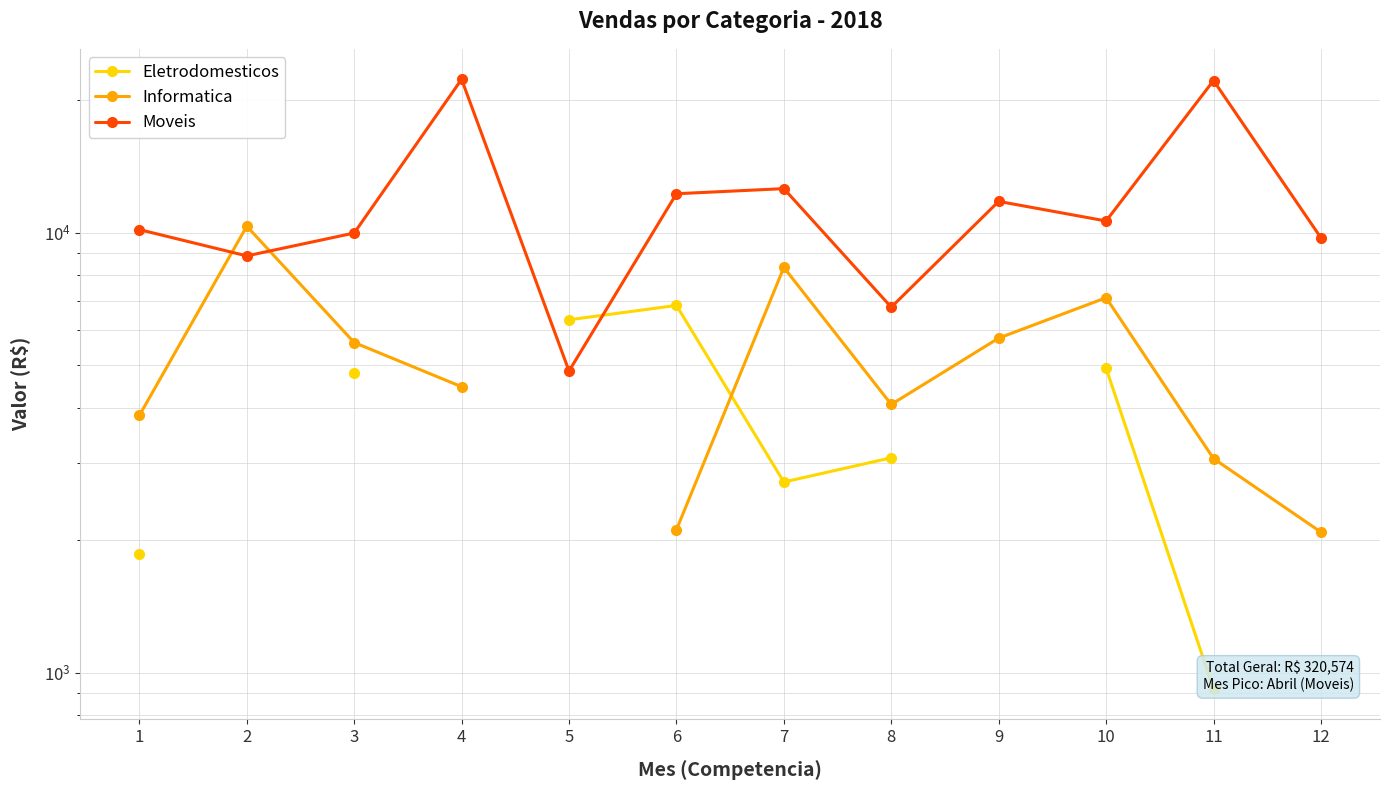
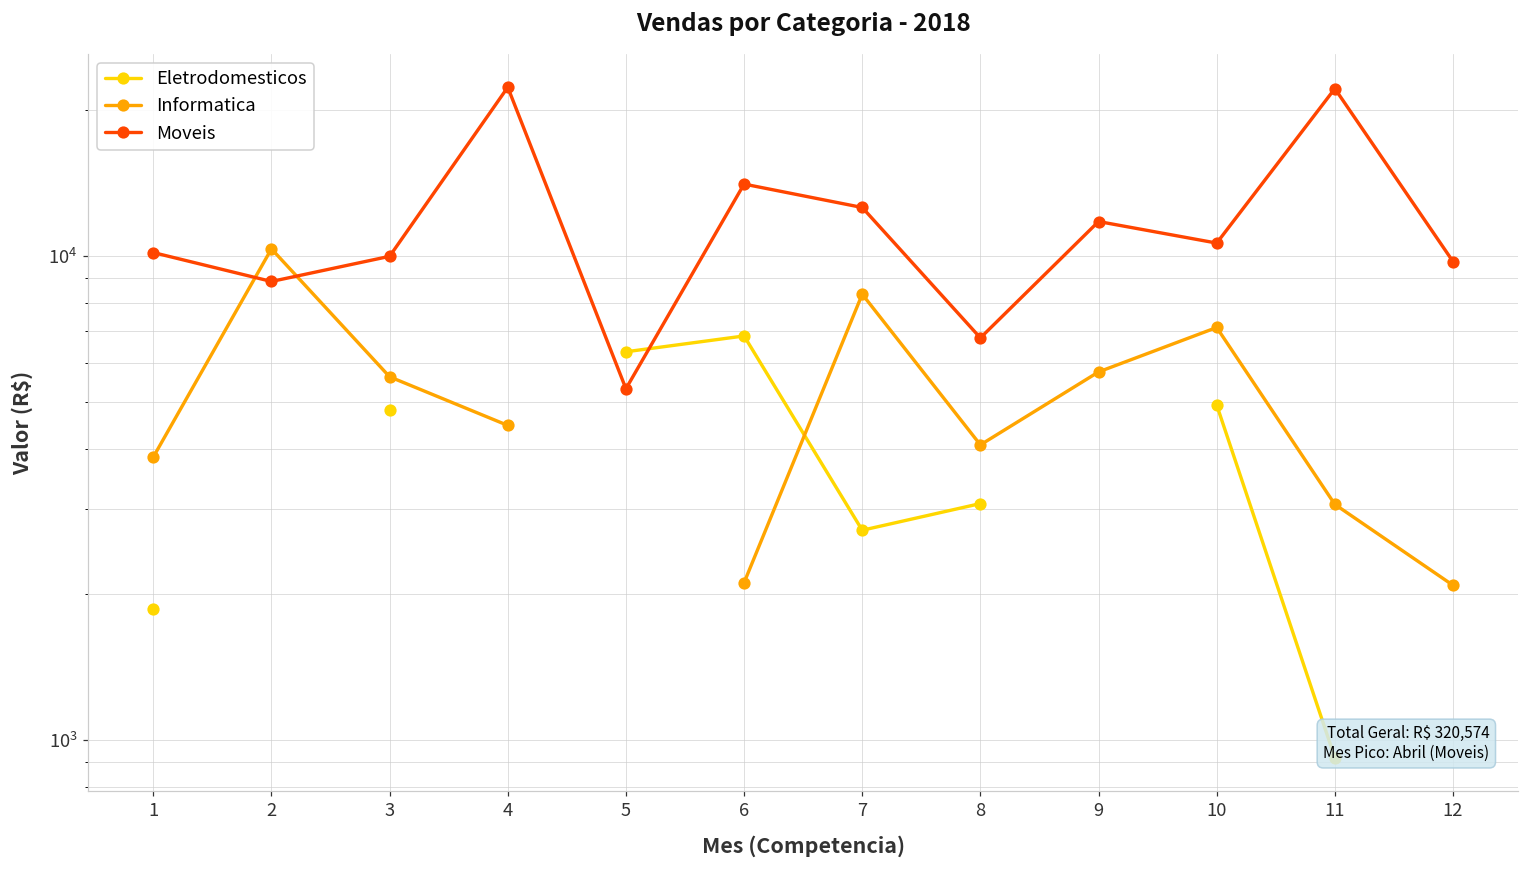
  {
    "Moveis": {
      "1": 10200,
      "2": 8900,
      "3": 10000,
      "4": 22000,
-     "5": 4900,
-     "6": 12300,
+     "5": 5300,
+     "6": 14100,
      "7": 12600,
      "8": 6800,
      "9": 11800,
      "10": 10600,
      "11": 22000,
      "12": 9700
    }
  }
